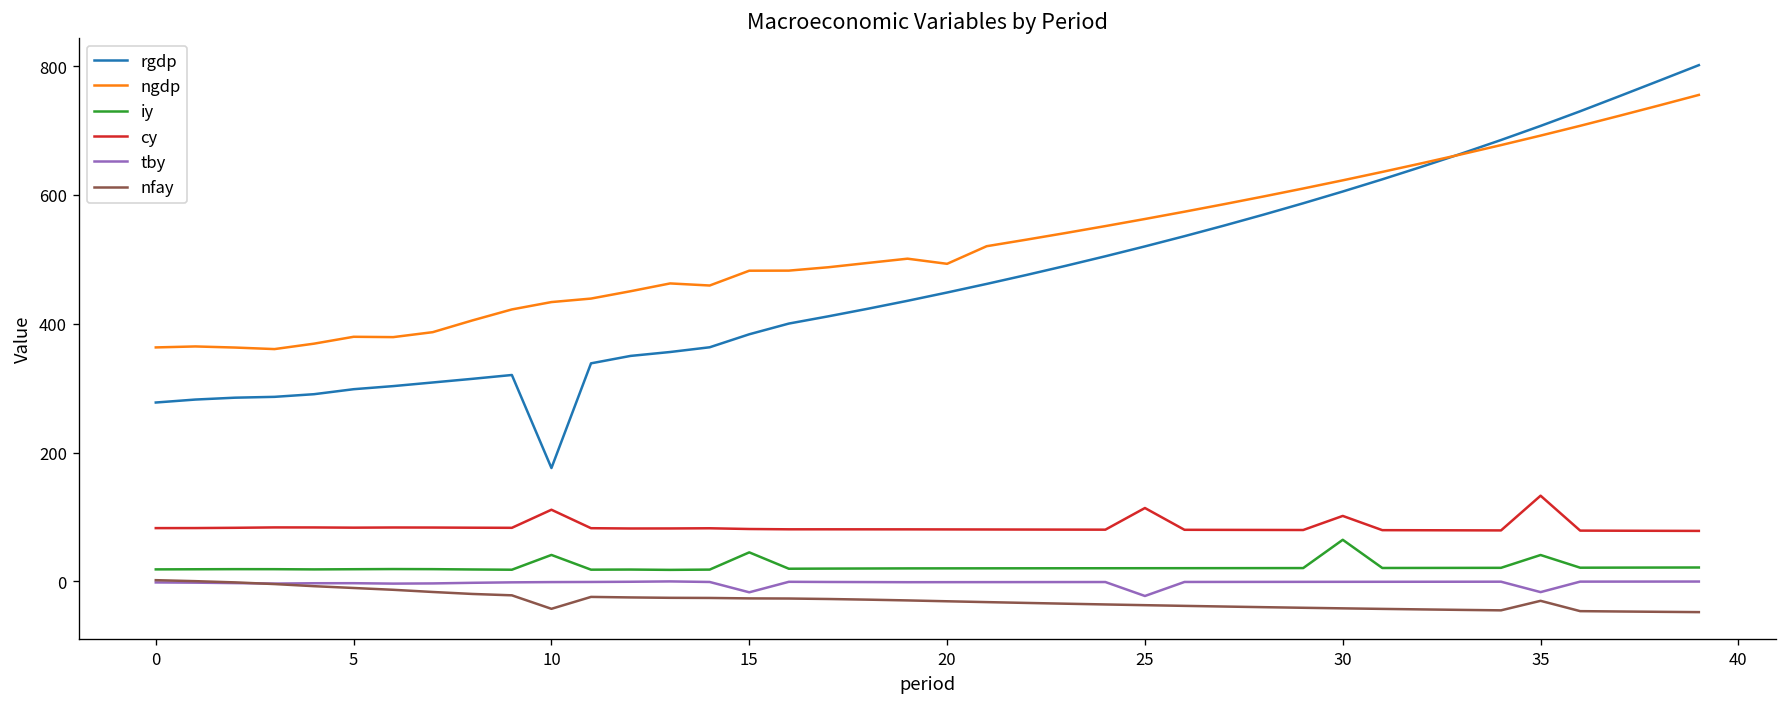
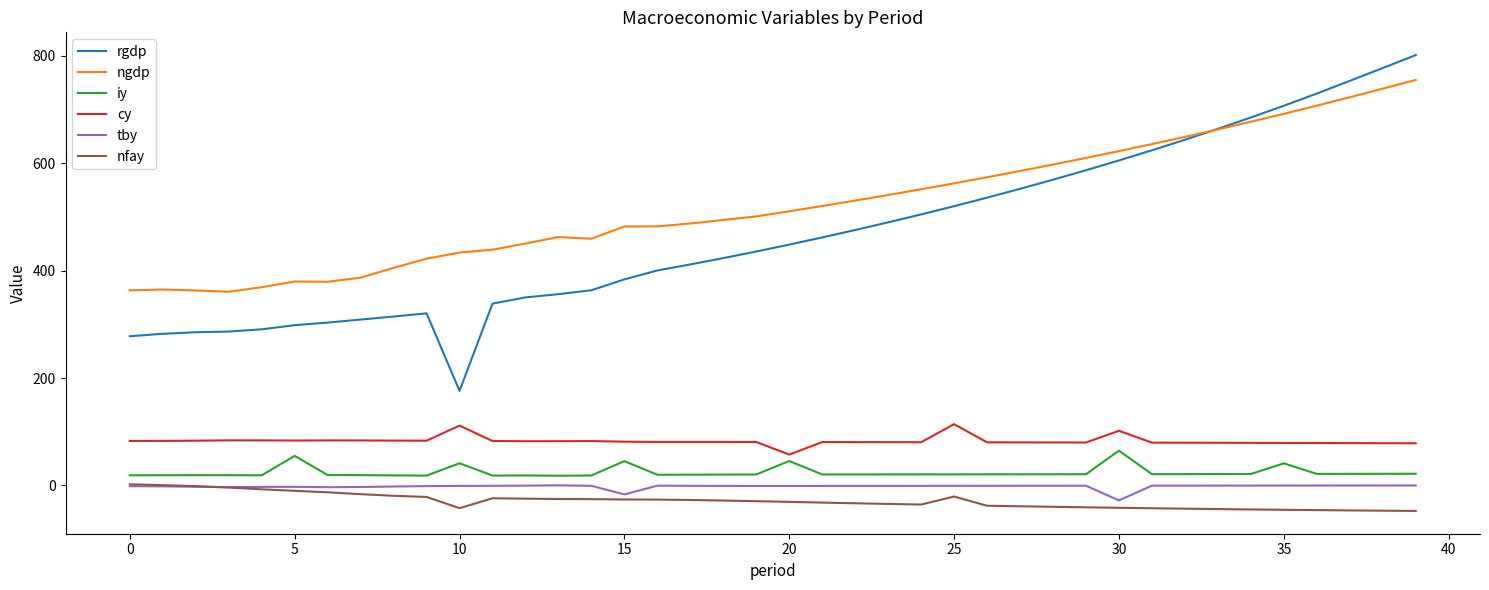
  {
    "rgdp": {
      "0": 280,
      "5": 300,
      "10": 180,
      "15": 380,
      "20": 450,
      "25": 520,
      "30": 610,
      "35": 710
    },
    "ngdp": {
      "0": 360,
      "5": 380,
      "10": 430,
      "15": 480,
-     "20": 490,
+     "20": 510,
      "25": 560,
      "30": 620,
      "35": 690
    },
    "iy": {
      "0": 20,
-     "5": 20,
+     "5": 50,
      "10": 40,
      "15": 50,
-     "20": 20,
+     "20": 50,
      "25": 20,
      "30": 60,
      "35": 40
    },
    "cy": {
      "0": 80,
      "5": 80,
      "10": 110,
      "15": 80,
-     "20": 80,
+     "20": 60,
      "25": 110,
      "30": 100,
-     "35": 130
+     "35": 80
    },
    "tby": {
      "5": 0,
      "10": 0,
      "15": -20,
      "20": 0,
-     "25": -20,
-     "30": 0,
-     "35": -20
+     "25": 0,
+     "30": -30,
+     "35": 0
    },
    "nfay": {
      "5": -10,
      "10": -40,
      "15": -30,
      "20": -30,
-     "25": -40,
+     "25": -20,
      "30": -40,
-     "35": -30
+     "35": -50
    }
  }
